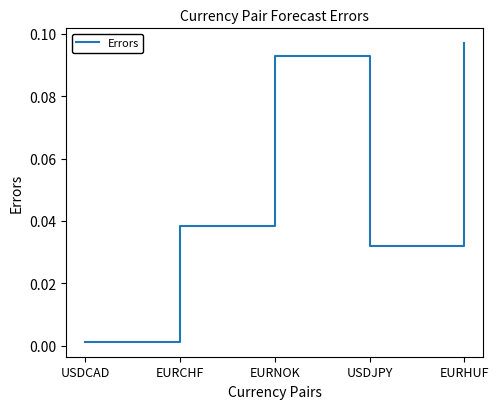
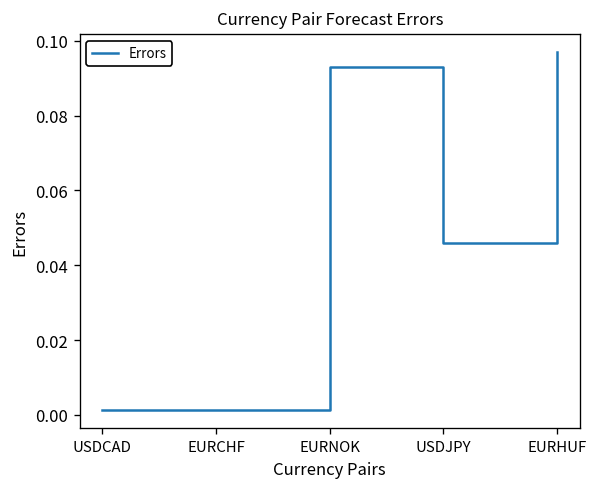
  {
    "USDCAD": 0.001,
-   "EURCHF": 0.038,
+   "EURCHF": 0.001,
    "EURNOK": 0.093,
-   "USDJPY": 0.032,
+   "USDJPY": 0.046,
    "EURHUF": 0.097
  }
